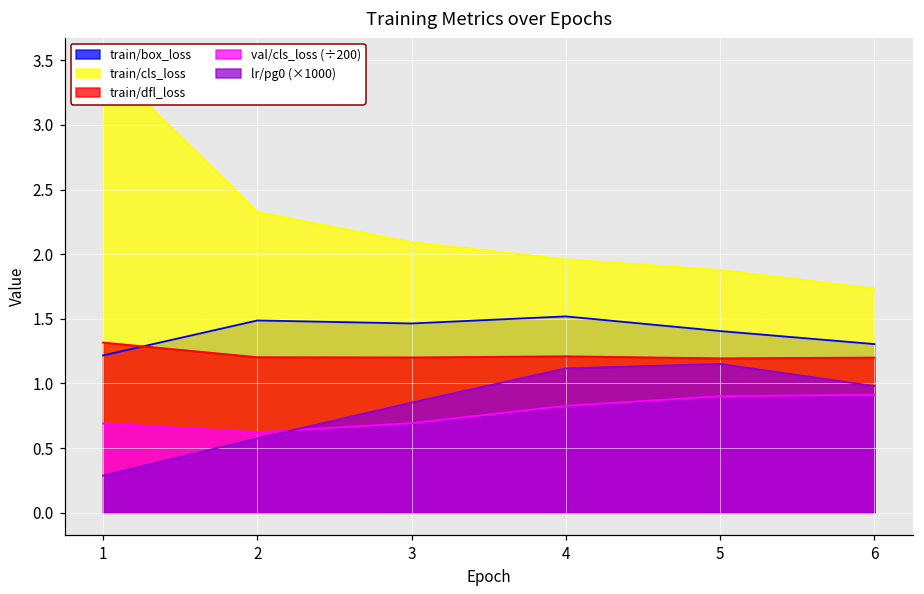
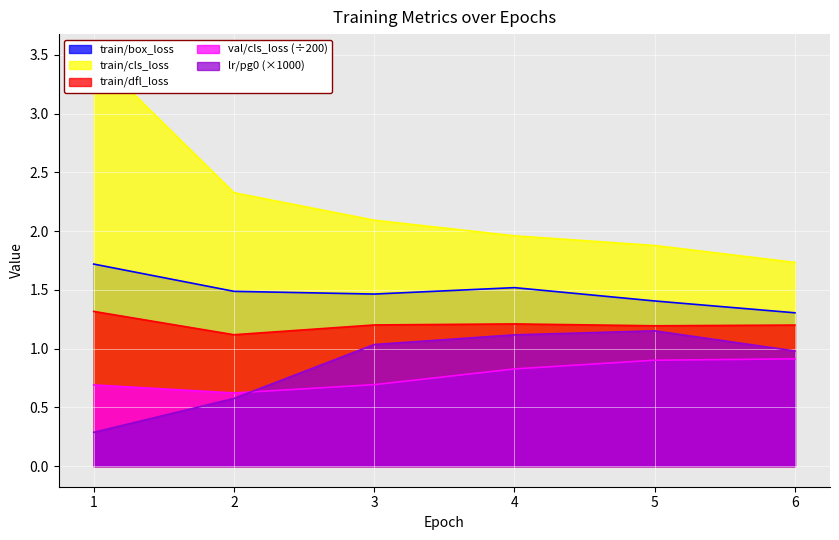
  {
    "train/box_loss": {
-     "1": 1.22,
+     "1": 1.72,
      "2": 1.49,
      "3": 1.46,
      "4": 1.52,
      "5": 1.41,
      "6": 1.30
    },
    "train/cls_loss": {
      "2": 2.33,
      "3": 2.09,
      "4": 1.96,
      "5": 1.88,
      "6": 1.73
    },
    "train/dfl_loss": {
      "1": 1.32,
-     "2": 1.20,
+     "2": 1.12,
      "3": 1.20,
      "4": 1.21,
      "5": 1.19,
      "6": 1.20
    },
    "val/cls_loss (÷200)": {
      "1": 0.69,
      "2": 0.62,
      "3": 0.69,
      "4": 0.83,
      "5": 0.90,
      "6": 0.91
    },
    "lr/pg0 (×1000)": {
      "1": 0.29,
      "2": 0.58,
-     "3": 0.85,
+     "3": 1.03,
      "4": 1.12,
      "5": 1.15,
      "6": 0.98
    }
  }
